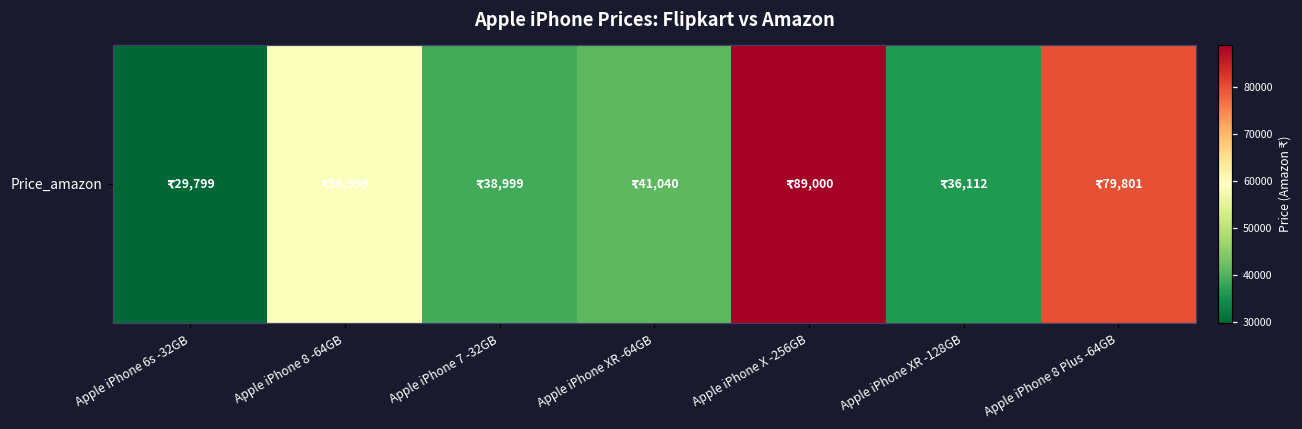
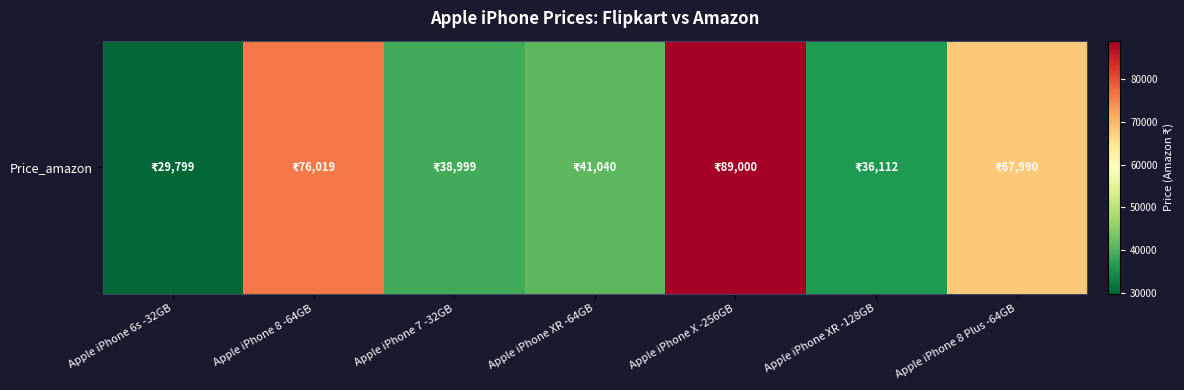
  {
    "Price_amazon": {
      "Apple iPhone 6s -32GB": "29,799",
-     "Apple iPhone 8 -64GB": "58,999",
+     "Apple iPhone 8 -64GB": "76,019",
      "Apple iPhone 7 -32GB": "38,999",
      "Apple iPhone XR -64GB": "41,040",
      "Apple iPhone X -256GB": "89,000",
      "Apple iPhone XR -128GB": "36,112",
-     "Apple iPhone 8 Plus -64GB": "79,801"
+     "Apple iPhone 8 Plus -64GB": "67,990"
    }
  }
